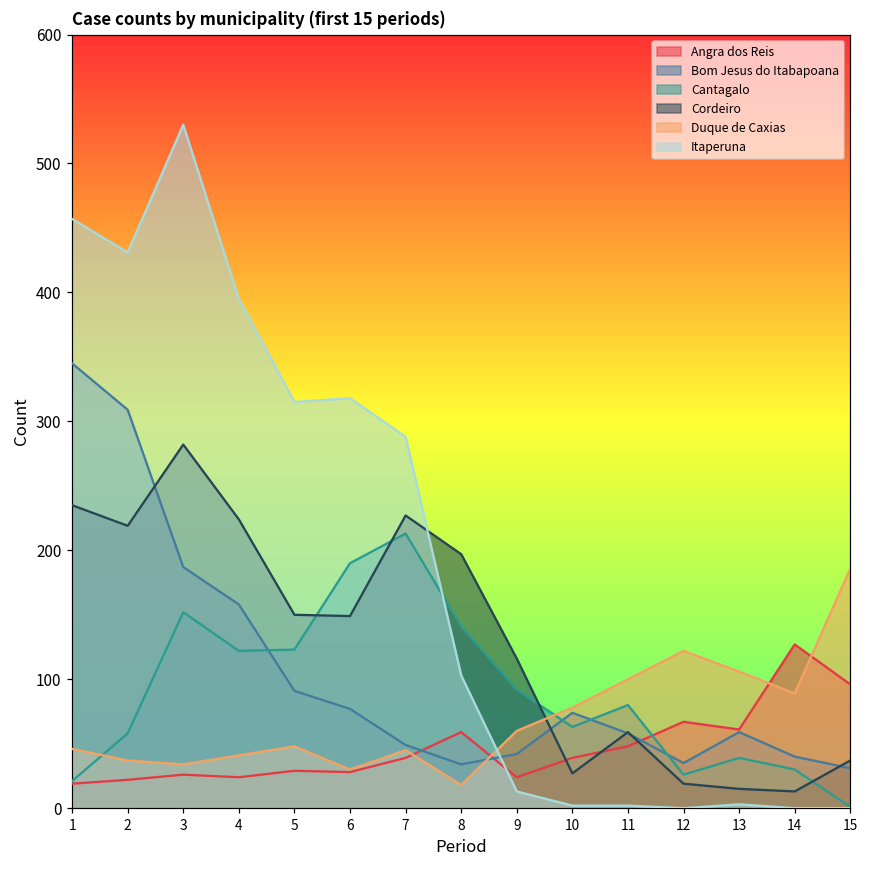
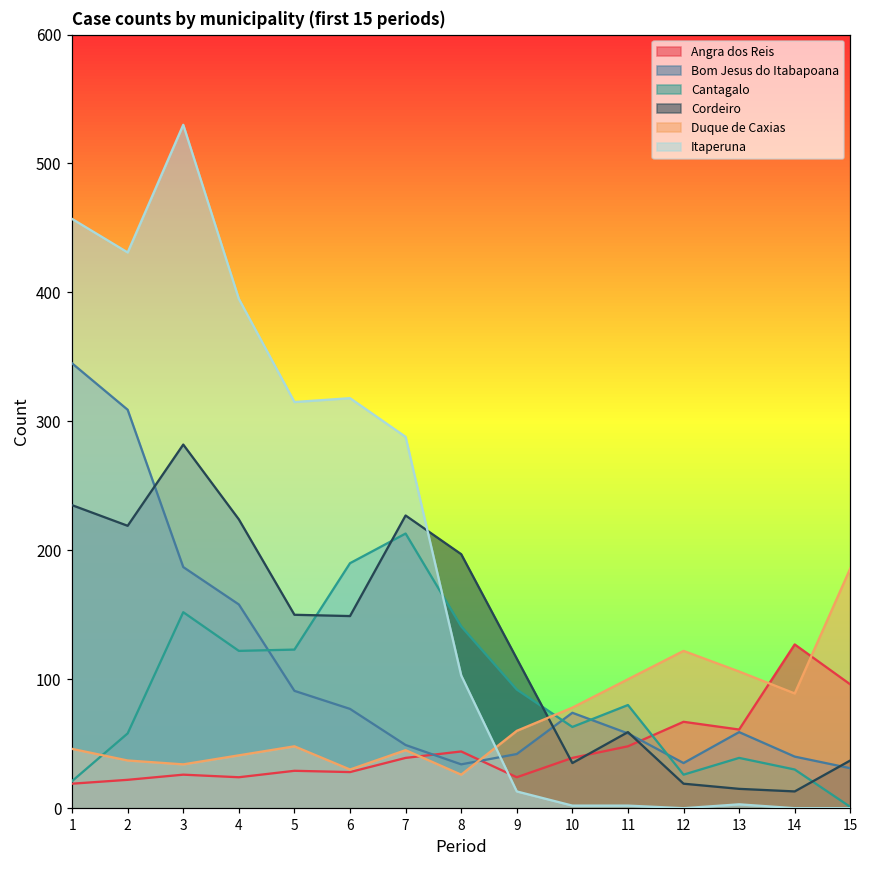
  {
    "Angra dos Reis": {
      "2": 22,
      "3": 26,
      "4": 24,
      "5": 29,
      "7": 39,
-     "8": 59,
+     "8": 44,
      "9": 24,
      "10": 39,
      "11": 48,
      "12": 67,
      "14": 127,
      "15": 96
    },
    "Cordeiro": {
      "1": 235,
      "2": 219,
      "3": 282,
      "4": 224,
      "5": 150,
      "6": 149,
      "7": 227,
      "8": 197,
      "9": 116,
-     "10": 27,
+     "10": 35,
      "12": 19,
      "13": 15,
      "14": 13,
      "15": 37
    },
    "Duque de Caxias": {
      "1": 46,
      "2": 37,
      "3": 34,
      "4": 41,
      "5": 48,
      "7": 45,
-     "8": 18,
+     "8": 26,
      "9": 60,
      "10": 78,
      "11": 100,
      "12": 122,
      "13": 106,
      "14": 89,
      "15": 186
    },
    "Itaperuna": {
      "1": 457,
      "2": 431,
      "3": 530,
      "4": 395,
      "5": 315,
      "6": 318,
      "7": 288,
      "8": 103,
      "9": 13,
      "10": 2,
      "11": 2,
      "12": 0,
      "13": 3,
      "14": 0
    }
  }
